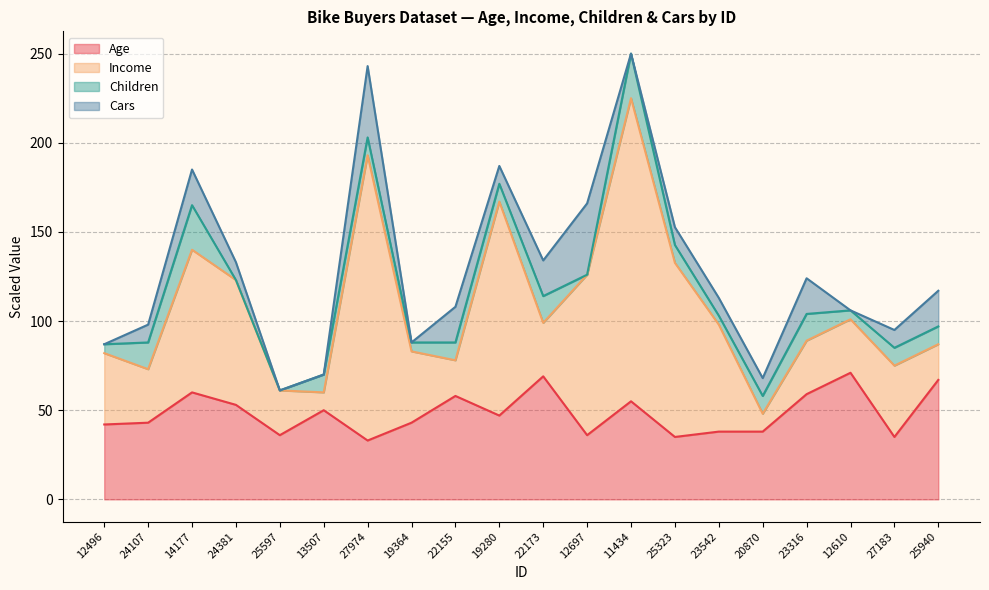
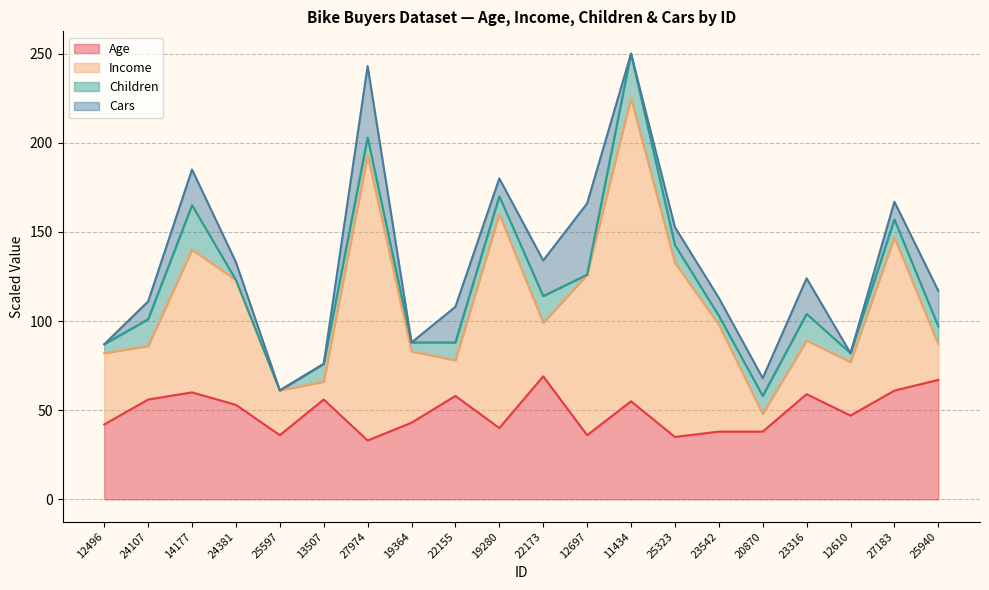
  {
    "Age": {
      "12496": 42,
-     "24107": 43,
+     "24107": 56,
      "14177": 60,
      "24381": 53,
      "25597": 36,
-     "13507": 50,
+     "13507": 56,
      "27974": 33,
      "19364": 43,
      "22155": 58,
-     "19280": 47,
+     "19280": 40,
      "22173": 69,
      "12697": 36,
      "11434": 55,
      "25323": 35,
      "23542": 38,
      "20870": 38,
      "23316": 59,
-     "12610": 71,
-     "27183": 35,
+     "12610": 47,
+     "27183": 61,
      "25940": 67
    },
    "Income": {
      "12496": 40,
      "24107": 30,
      "14177": 80,
      "13507": 10,
      "27974": 160,
      "19364": 40,
      "22155": 20,
      "19280": 120,
      "22173": 30,
      "11434": 170,
      "25323": 98,
      "23542": 60,
      "20870": 10,
      "23316": 30,
      "12610": 30,
-     "27183": 40,
+     "27183": 86,
      "25940": 20
    }
  }
